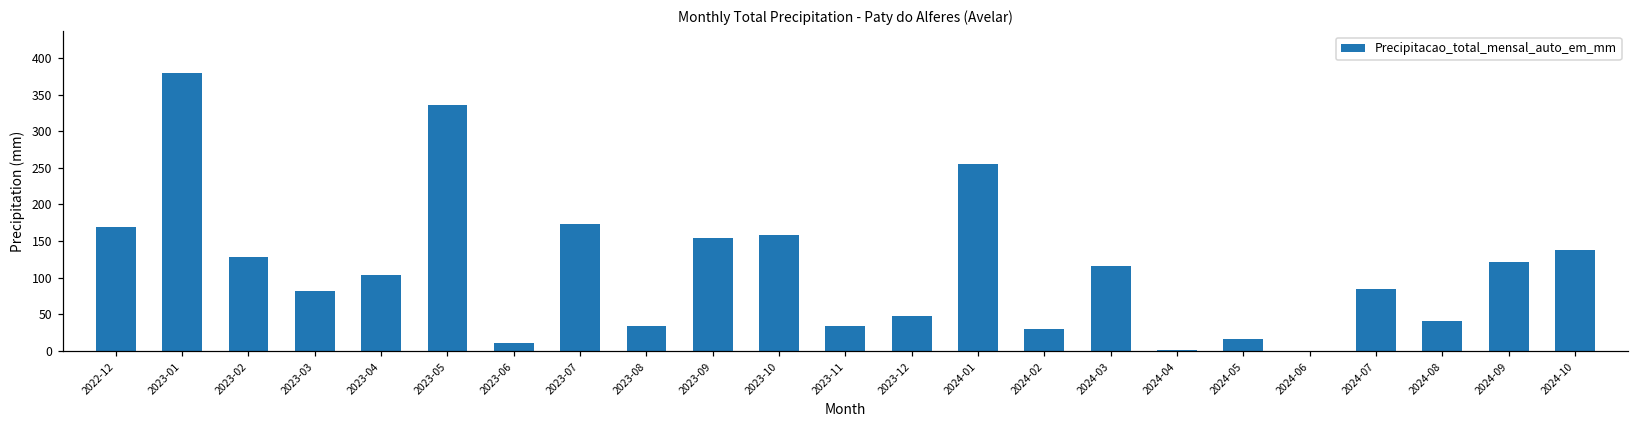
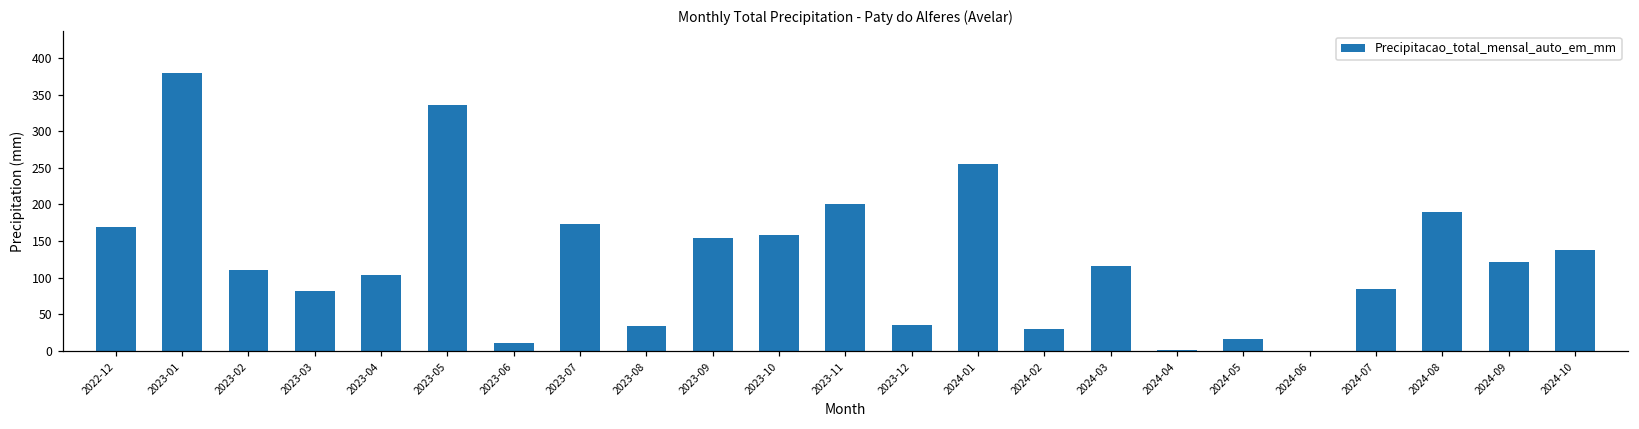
  {
    "2022-12": 170,
    "2023-01": 380,
-   "2023-02": 130,
+   "2023-02": 110,
    "2023-03": 80,
    "2023-04": 100,
    "2023-05": 340,
    "2023-06": 10,
    "2023-07": 170,
    "2023-08": 30,
    "2023-09": 150,
    "2023-10": 160,
-   "2023-11": 30,
-   "2023-12": 50,
+   "2023-11": 200,
+   "2023-12": 40,
    "2024-01": 250,
    "2024-02": 30,
    "2024-03": 120,
    "2024-05": 20,
    "2024-06": 0,
    "2024-07": 90,
-   "2024-08": 40,
+   "2024-08": 190,
    "2024-09": 120,
    "2024-10": 140
  }
